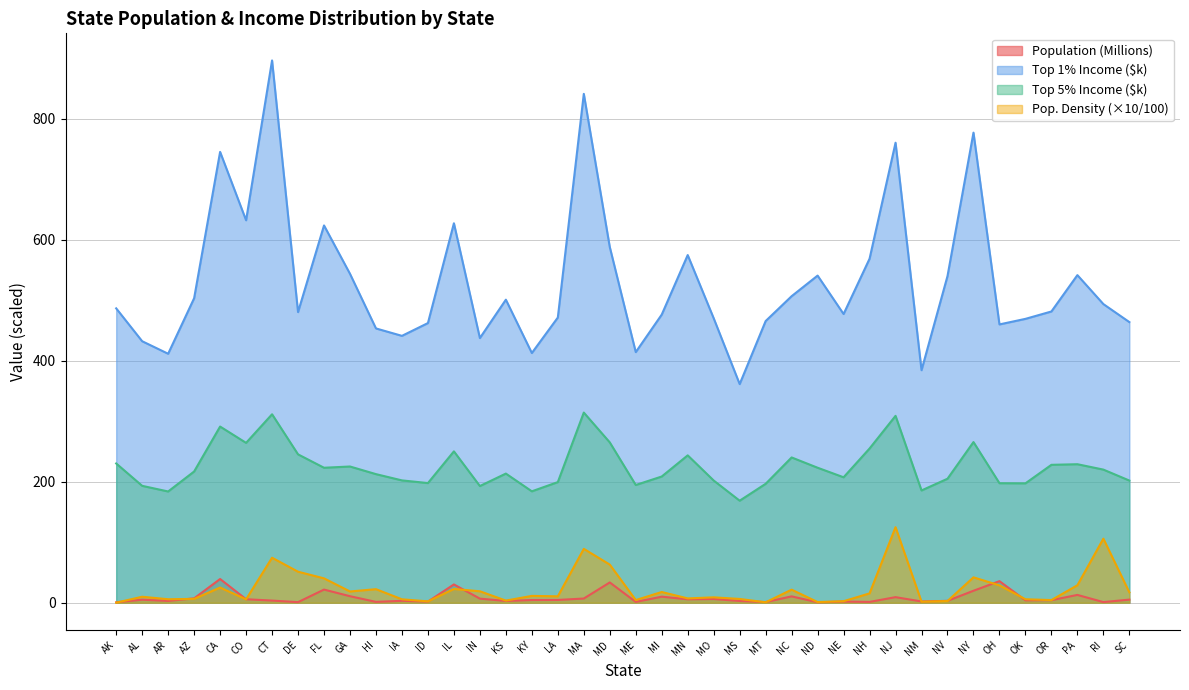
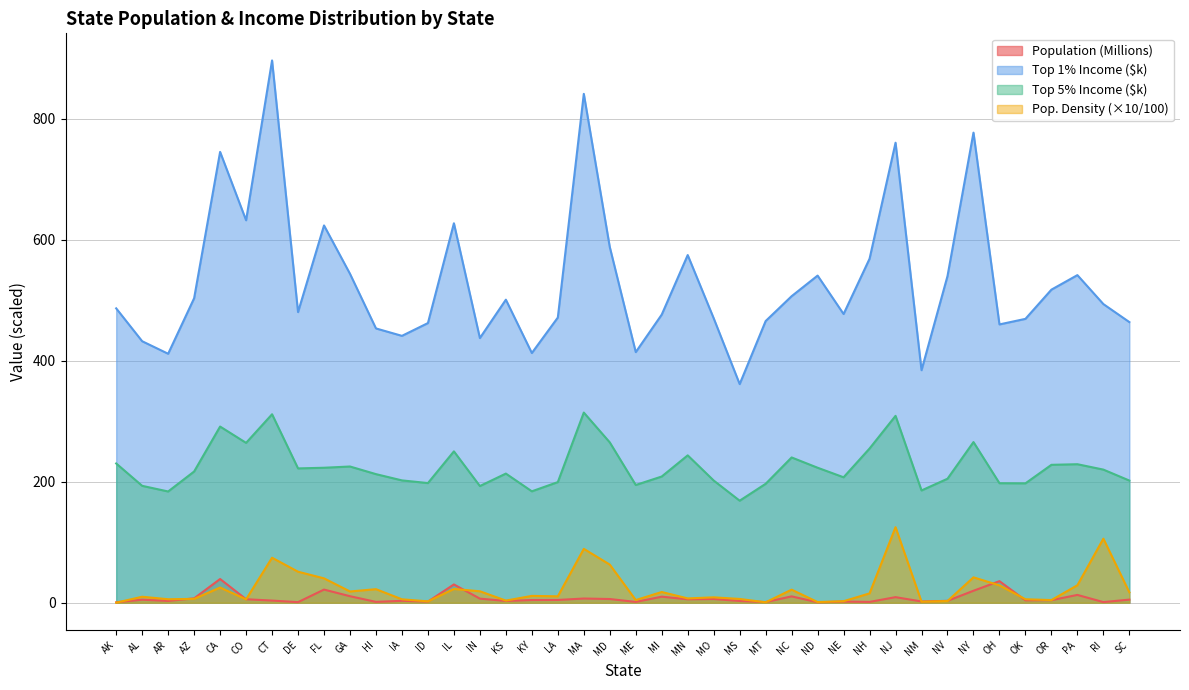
  {
    "Population (Millions)": {
      "AL": 10,
      "CA": 40,
      "CT": 0,
      "DE": 0,
      "FL": 20,
      "GA": 10,
      "HI": 0,
      "IL": 30,
      "IN": 10,
      "KY": 0,
      "LA": 0,
      "MA": 10,
-     "MD": 30,
+     "MD": 10,
      "MI": 10,
      "NC": 10,
      "NH": 0,
      "NJ": 10,
      "NY": 20,
      "OH": 40,
      "PA": 10,
      "RI": 0,
      "SC": 10
    },
    "Top 1% Income ($k)": {
      "AK": 490,
      "AL": 430,
      "AR": 410,
      "AZ": 500,
      "CA": 750,
      "CO": 630,
      "CT": 900,
      "DE": 480,
      "FL": 620,
      "GA": 540,
      "HI": 450,
      "IA": 440,
      "ID": 460,
      "IL": 630,
      "IN": 440,
      "KS": 500,
      "KY": 410,
      "LA": 470,
      "MA": 840,
      "MD": 590,
      "ME": 410,
      "MI": 480,
      "MN": 570,
      "MO": 470,
      "MS": 360,
      "MT": 470,
      "NC": 510,
      "ND": 540,
      "NE": 480,
      "NH": 570,
      "NJ": 760,
      "NM": 380,
      "NV": 540,
      "NY": 780,
      "OH": 460,
      "OK": 470,
-     "OR": 480,
+     "OR": 520,
      "PA": 540,
      "RI": 490,
      "SC": 460
    },
    "Top 5% Income ($k)": {
      "AK": 230,
      "AL": 190,
      "AR": 180,
      "AZ": 220,
      "CA": 290,
      "CO": 260,
      "CT": 310,
-     "DE": 250,
+     "DE": 220,
      "FL": 220,
      "GA": 230,
      "HI": 210,
      "IA": 200,
      "ID": 200,
      "IL": 250,
      "IN": 190,
      "KS": 210,
      "KY": 180,
      "LA": 200,
      "MA": 310,
      "MD": 270,
      "ME": 190,
      "MI": 210,
      "MN": 240,
      "MO": 200,
      "MS": 170,
      "MT": 200,
      "NC": 240,
      "ND": 220,
      "NE": 210,
      "NH": 250,
      "NJ": 310,
      "NM": 190,
      "NV": 210,
      "NY": 270,
      "OH": 200,
      "OK": 200,
      "OR": 230,
      "PA": 230,
      "RI": 220,
      "SC": 200
    },
    "Pop. Density (×10/100)": {
      "AL": 10,
      "CA": 30,
      "CT": 70,
      "DE": 50,
      "FL": 40,
      "GA": 20,
      "HI": 20,
      "IL": 20,
      "IN": 20,
      "KY": 10,
      "LA": 10,
      "MA": 90,
      "MD": 60,
      "MI": 20,
      "NC": 20,
      "NH": 20,
      "NJ": 120,
      "NY": 40,
      "OH": 30,
      "PA": 30,
      "RI": 110,
      "SC": 20
    }
  }
